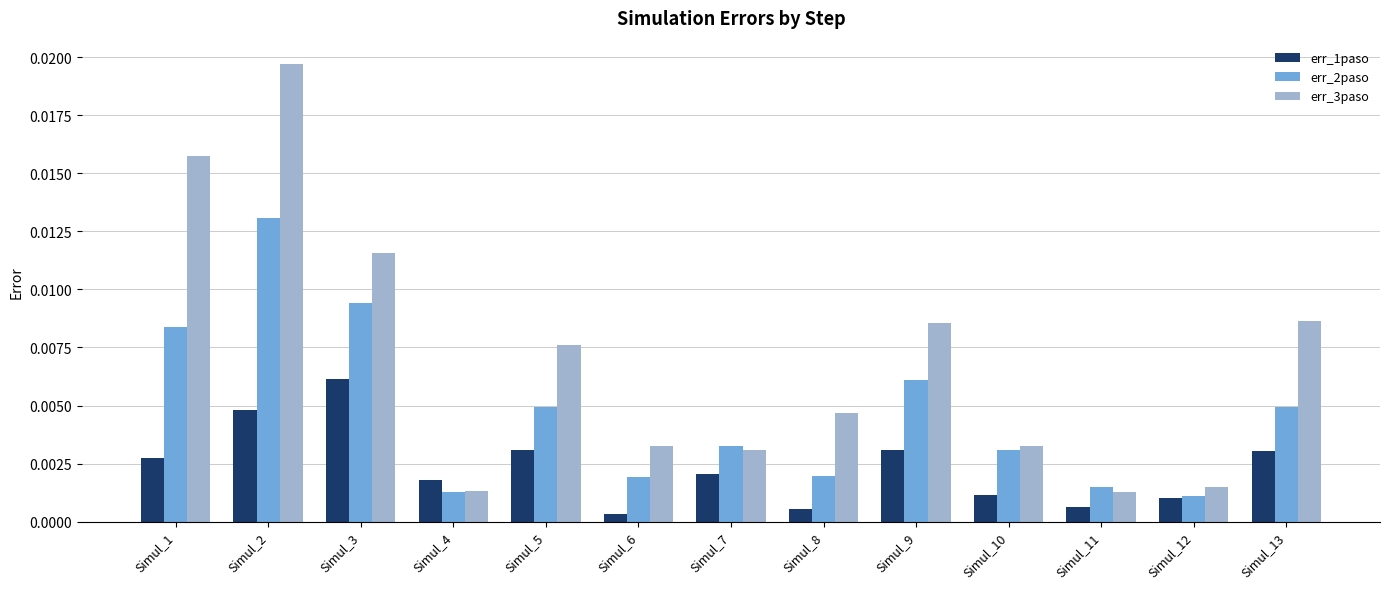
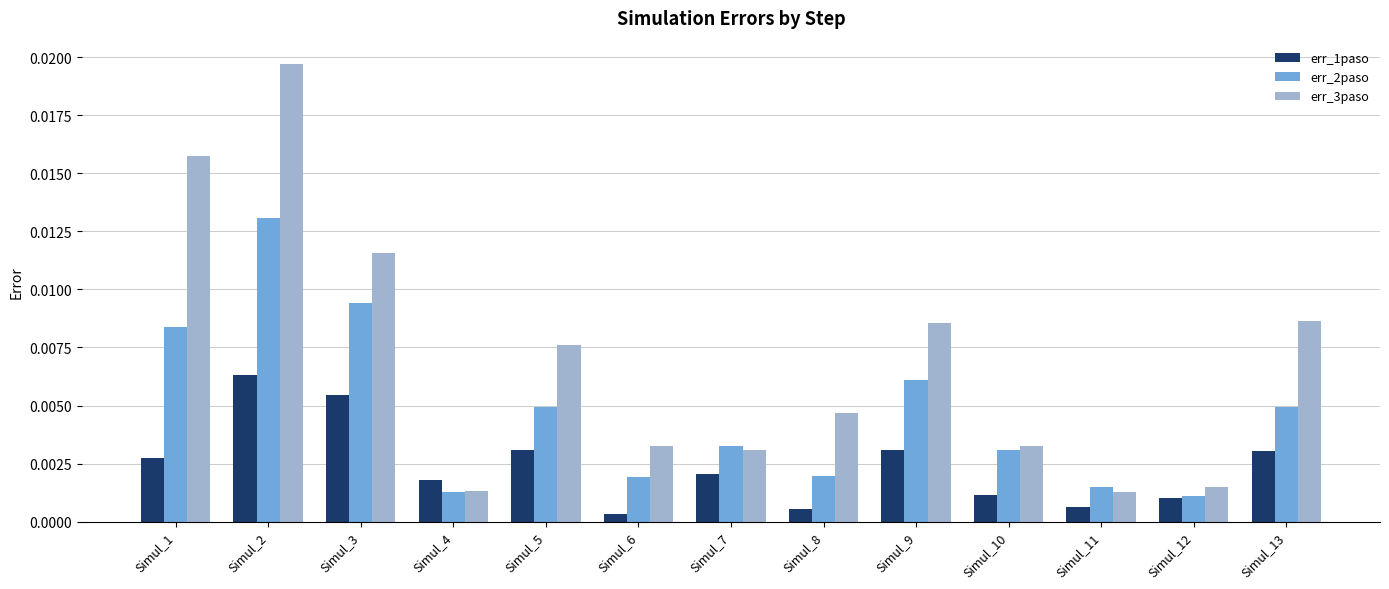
  {
    "err_1paso": {
      "Simul_1": 0.0027,
-     "Simul_2": 0.0048,
-     "Simul_3": 0.0062,
+     "Simul_2": 0.0063,
+     "Simul_3": 0.0054,
      "Simul_4": 0.0018,
      "Simul_5": 0.0031,
      "Simul_6": 0.0003,
      "Simul_7": 0.0021,
      "Simul_8": 0.0005,
      "Simul_9": 0.0031,
      "Simul_10": 0.0012,
      "Simul_11": 0.0006,
      "Simul_12": 0.0010,
      "Simul_13": 0.0030
    }
  }
